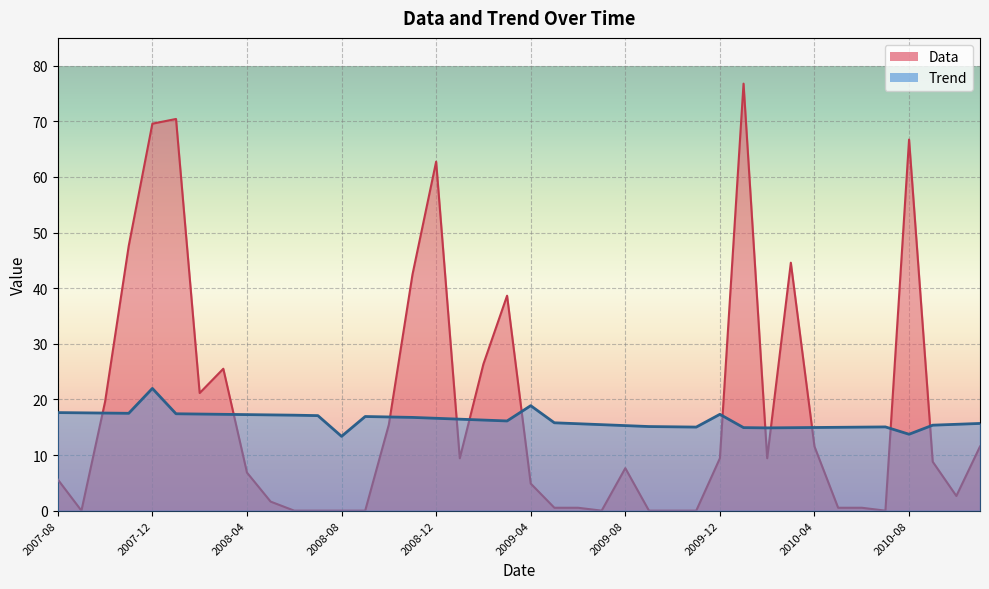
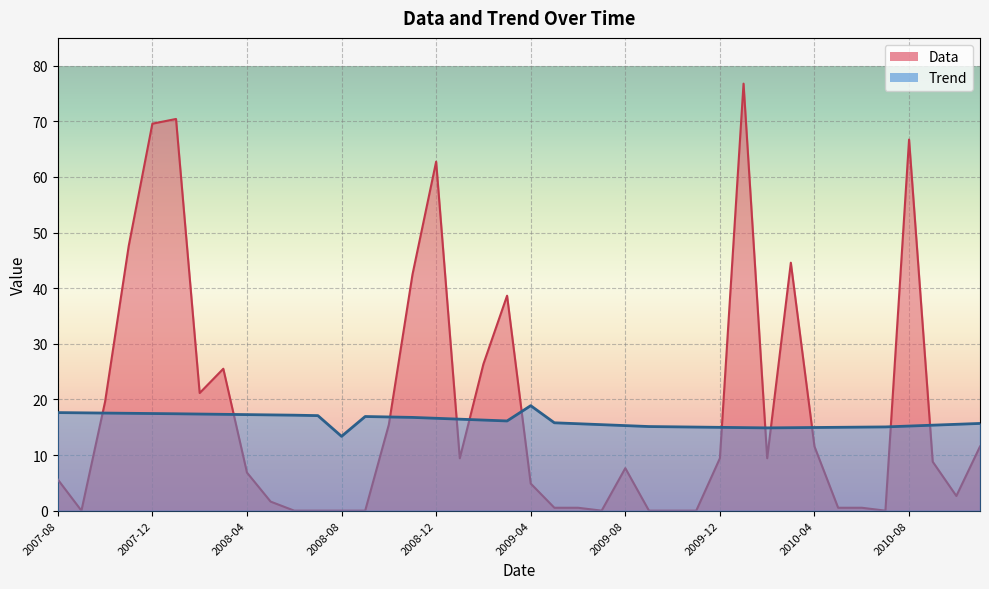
  {
    "Data": {
      "2007-08": 6,
      "2007-12": 70,
      "2008-04": 7,
      "2008-08": 0,
      "2008-12": 63,
      "2009-04": 5,
      "2009-08": 8,
      "2009-12": 9,
      "2010-04": 12,
      "2010-08": 67
    },
    "Trend": {
      "2007-08": 18,
-     "2007-12": 22,
+     "2007-12": 17,
      "2008-04": 17,
      "2008-08": 13,
      "2008-12": 17,
      "2009-04": 19,
      "2009-08": 15,
-     "2009-12": 17,
+     "2009-12": 15,
      "2010-04": 15,
-     "2010-08": 14
+     "2010-08": 15
    }
  }
